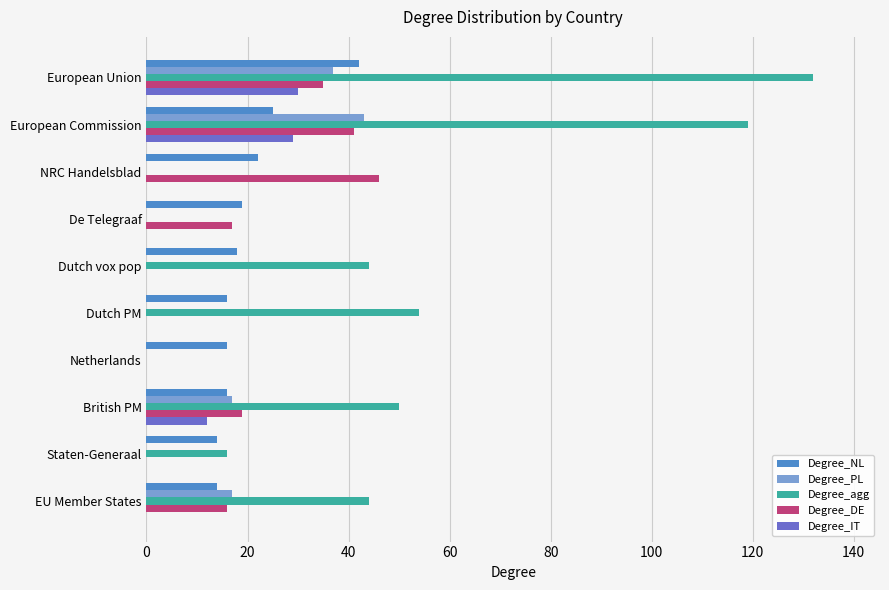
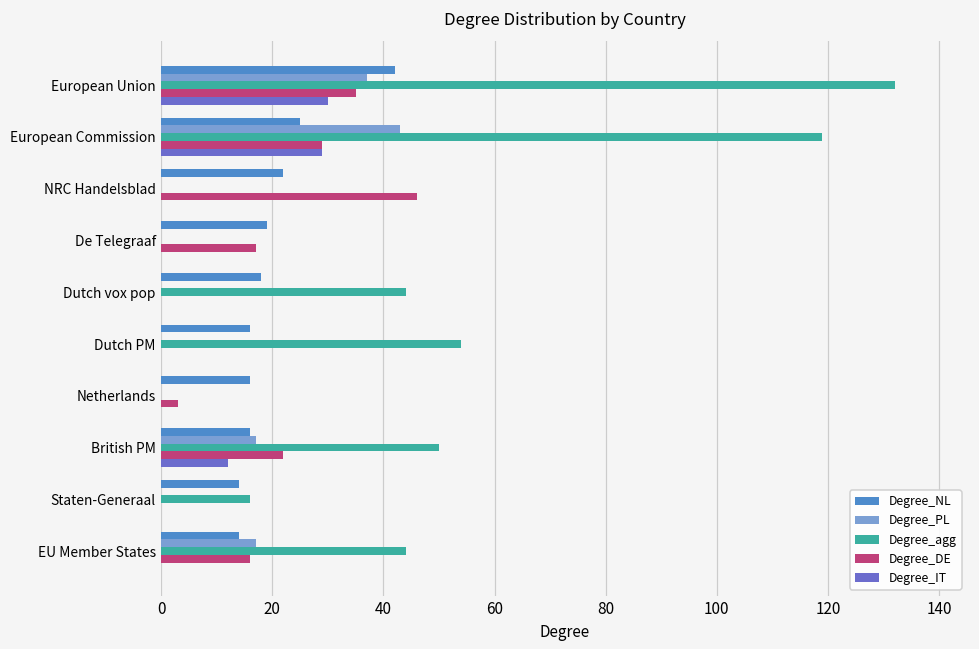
  {
    "Degree_agg": {
      "European Union": 132,
      "European Commission": 119,
      "NRC Handelsblad": 0,
      "De Telegraaf": 0,
      "Dutch vox pop": 44,
      "Dutch PM": 54,
      "Netherlands": 0,
      "British PM": 50,
      "Staten-Generaal": 16,
      "EU Member States": 44
    },
    "Degree_DE": {
      "European Union": 35,
-     "European Commission": 41,
+     "European Commission": 29,
      "NRC Handelsblad": 46,
      "De Telegraaf": 17,
      "Dutch vox pop": 0,
      "Dutch PM": 0,
-     "Netherlands": 0,
-     "British PM": 19,
+     "Netherlands": 3,
+     "British PM": 22,
      "Staten-Generaal": 0,
      "EU Member States": 16
    }
  }
